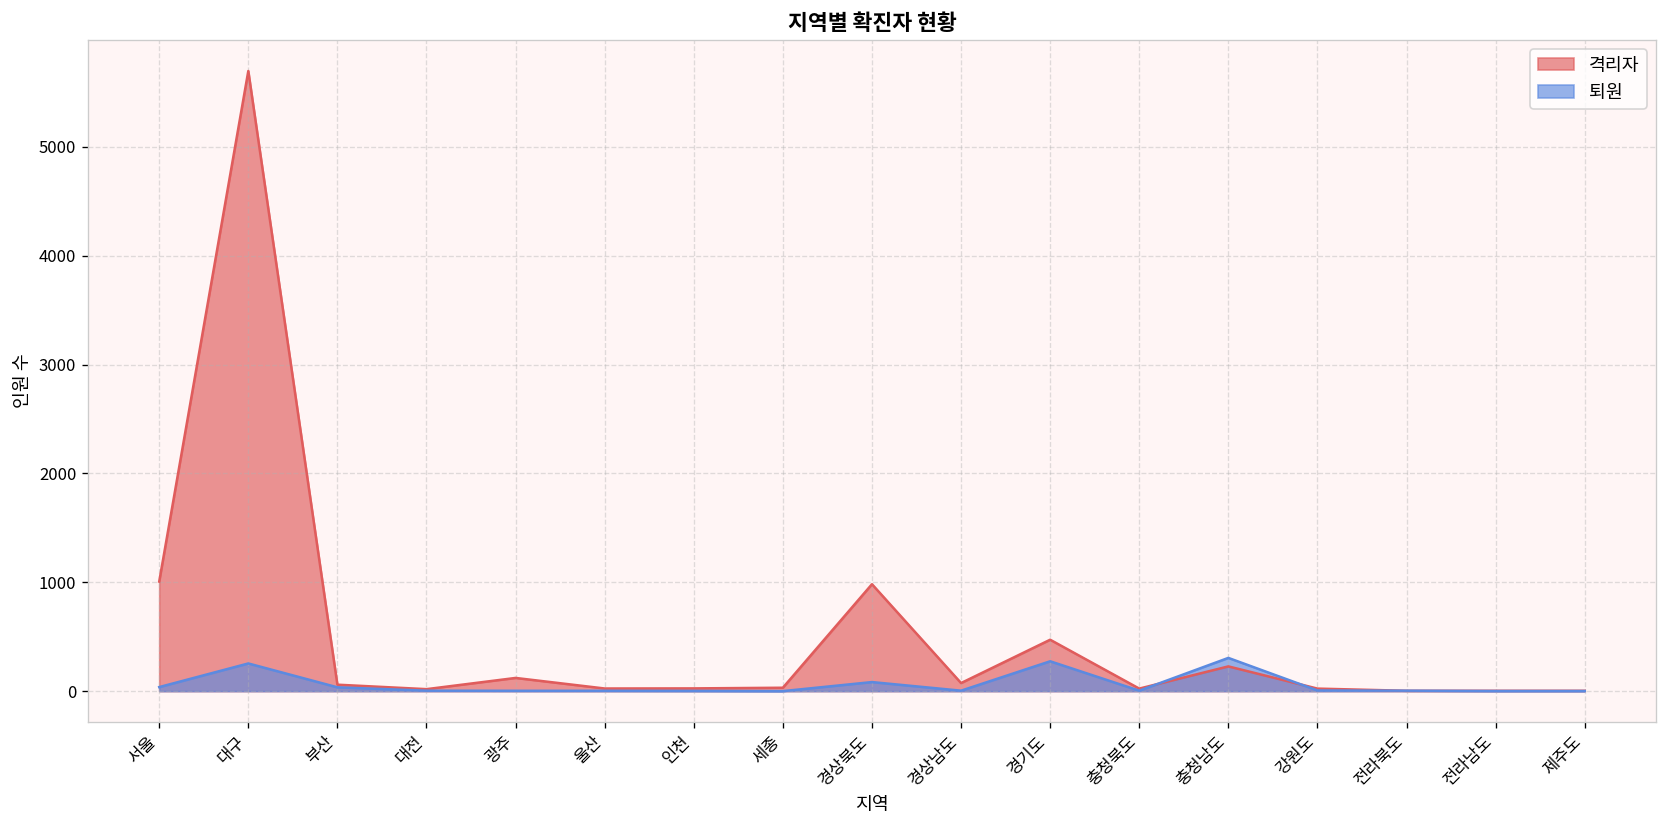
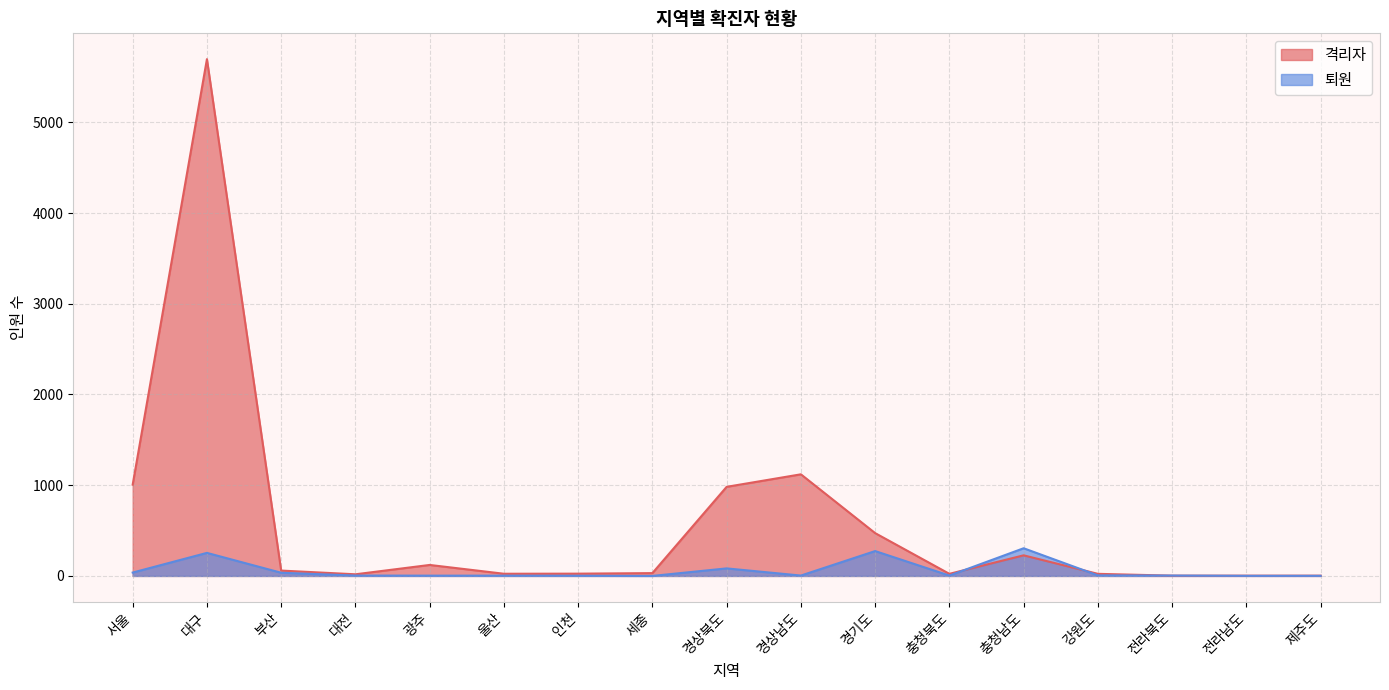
  {
    "격리자": {
      "서울": 1000,
      "대구": 5700,
      "광주": 100,
      "세종": 0,
      "경상북도": 1000,
-     "경상남도": 100,
+     "경상남도": 1100,
      "경기도": 500,
      "충청남도": 200
    },
    "퇴원": {
      "서울": 0,
      "대구": 300,
      "광주": 0,
      "세종": 0,
      "경상북도": 100,
      "경상남도": 0,
      "경기도": 300,
      "충청남도": 300
    }
  }
